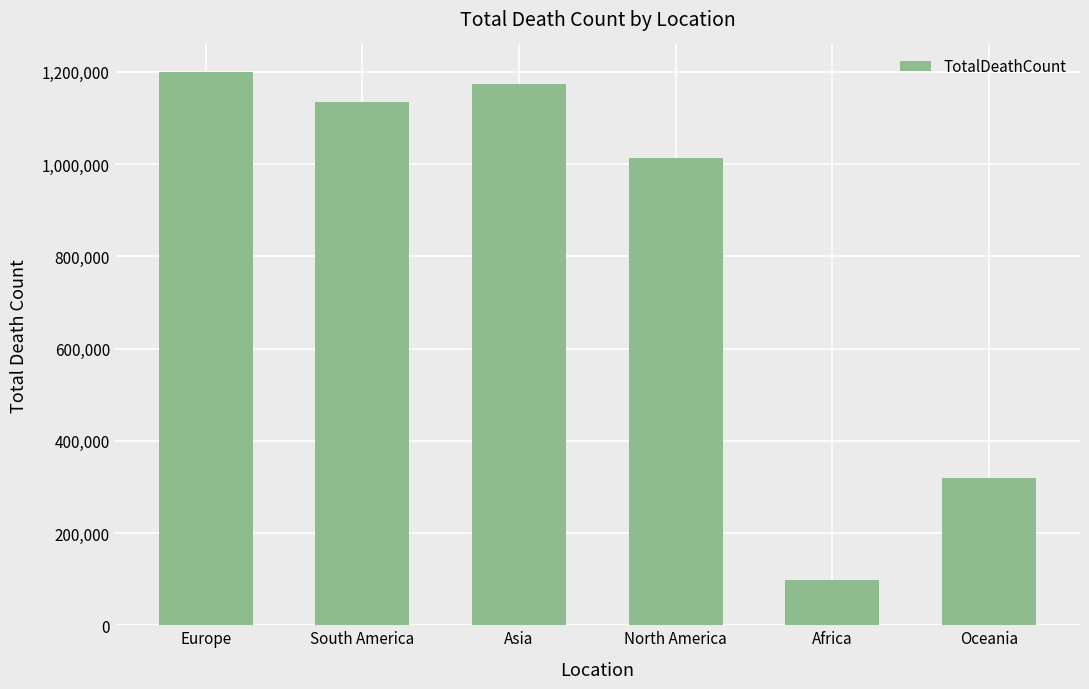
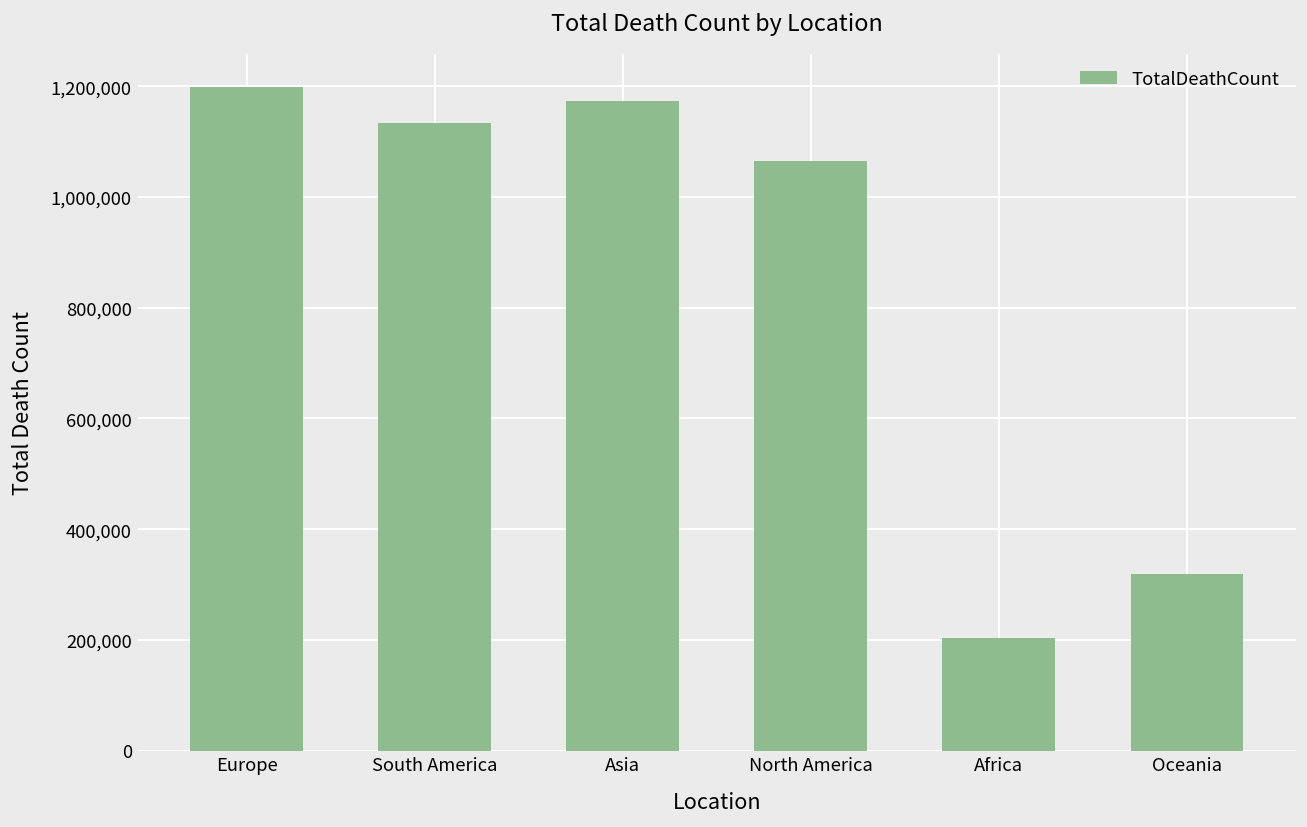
  {
    "Europe": "1,200,000",
    "South America": "1,130,000",
    "Asia": "1,170,000",
-   "North America": "1,010,000",
-   "Africa": "100,000",
+   "North America": "1,070,000",
+   "Africa": "200,000",
    "Oceania": "320,000"
  }
